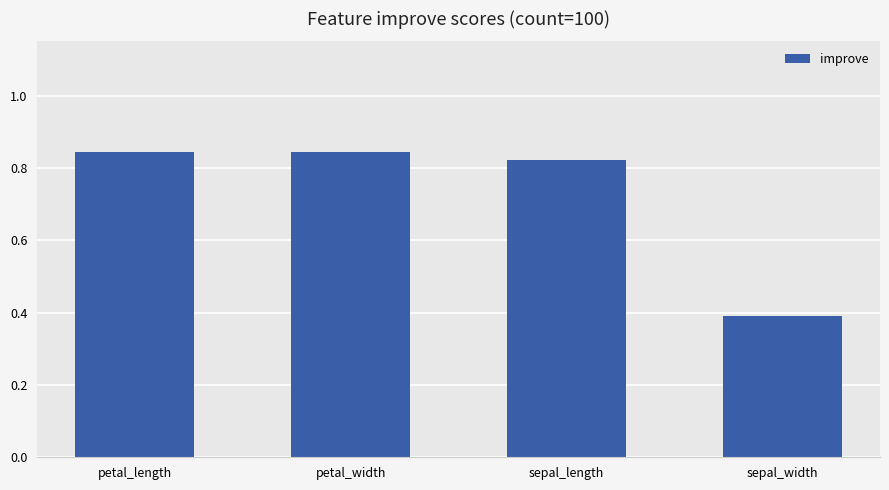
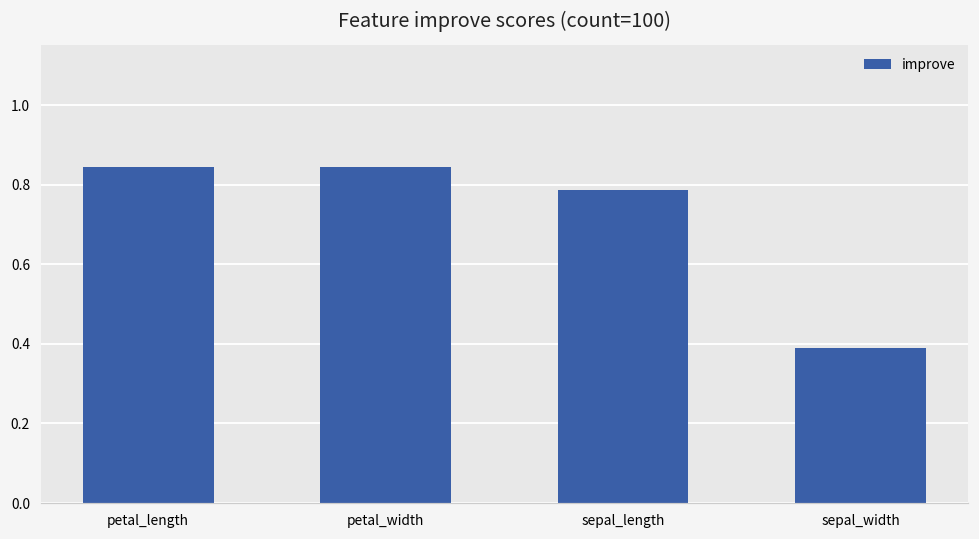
  {
    "petal_length": 0.84,
    "petal_width": 0.84,
-   "sepal_length": 0.82,
+   "sepal_length": 0.79,
    "sepal_width": 0.39
  }
